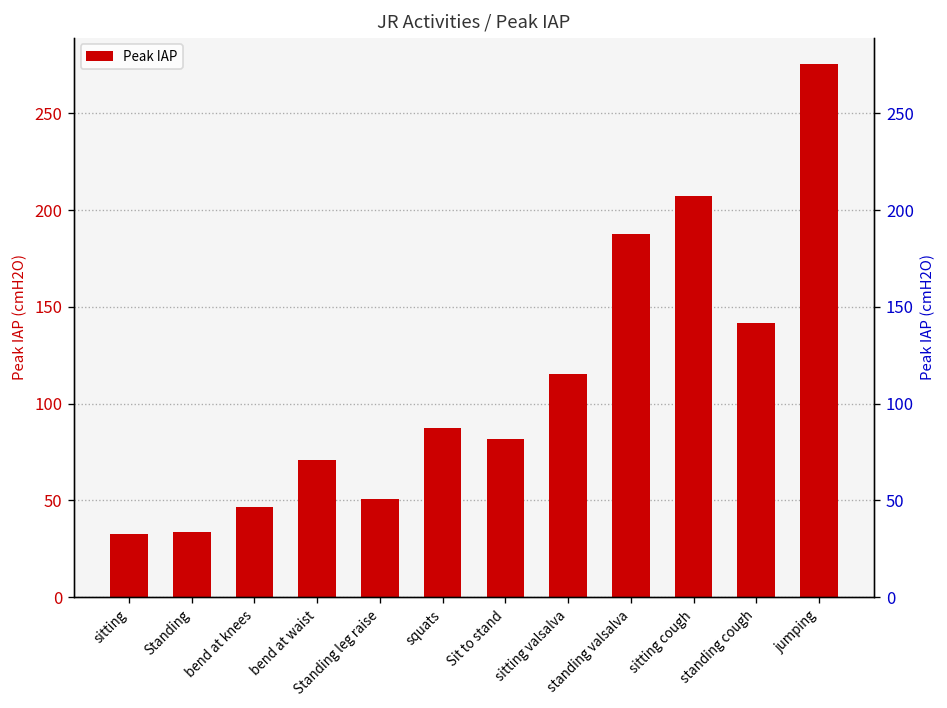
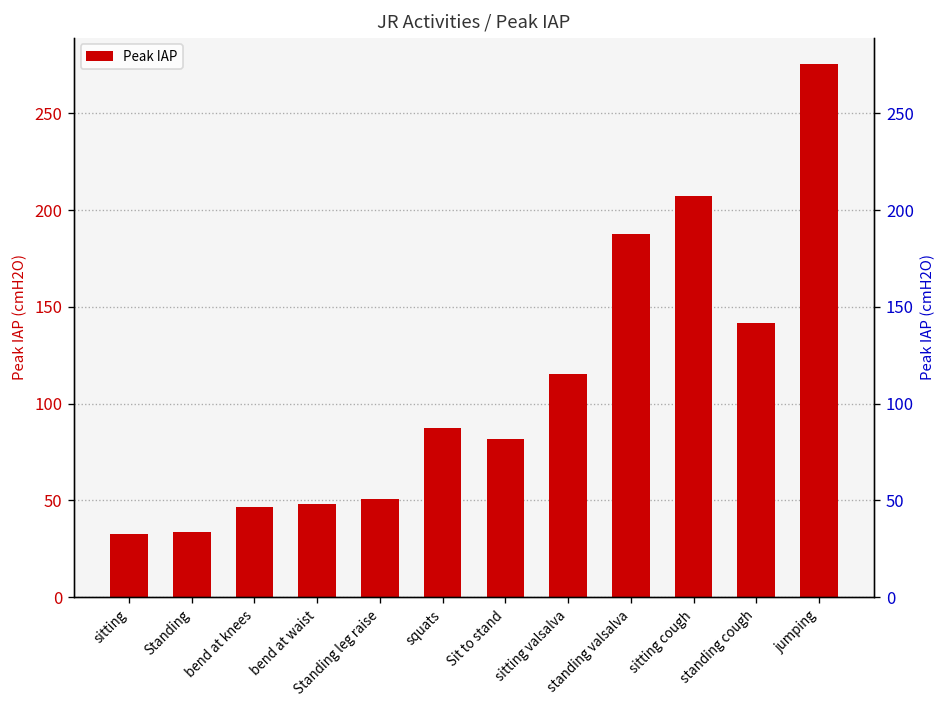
  {
    "sitting": 32,
    "Standing": 34,
    "bend at knees": 47,
-   "bend at waist": 71,
+   "bend at waist": 48,
    "Standing leg raise": 51,
    "squats": 88,
    "Sit to stand": 82,
    "sitting valsalva": 116,
    "standing valsalva": 188,
    "sitting cough": 207,
    "standing cough": 142,
    "jumping": 275
  }
